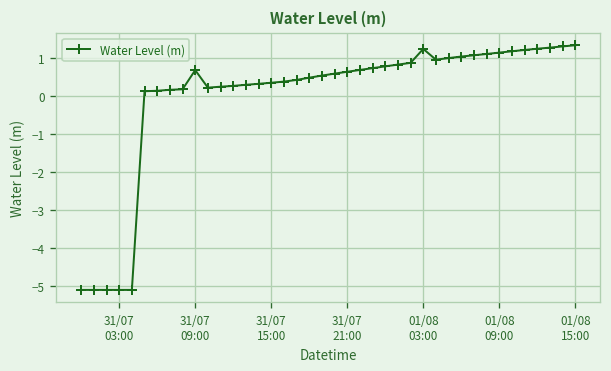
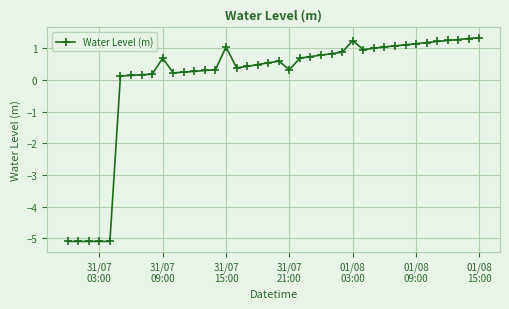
  {
    "31/07 03:00": -5.1,
    "31/07 09:00": 0.7,
-   "31/07 15:00": 0.4,
-   "31/07 21:00": 0.6,
+   "31/07 15:00": 1.0,
+   "31/07 21:00": 0.3,
    "01/08 03:00": 1.2,
    "01/08 09:00": 1.1,
    "01/08 15:00": 1.3
  }
